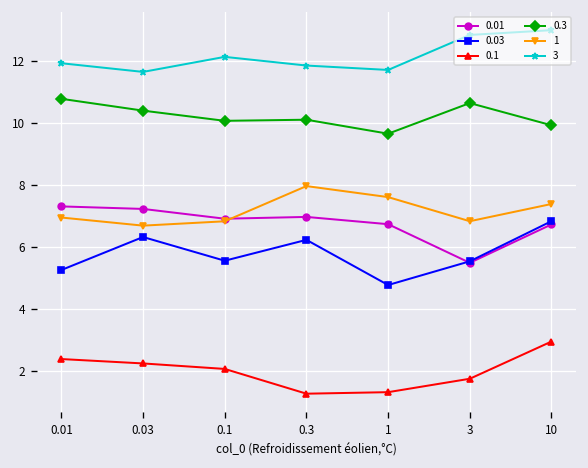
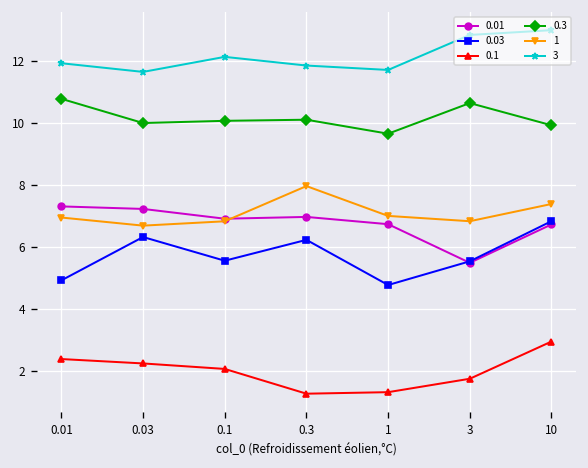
  {
    "0.01": {
      "0.01": 7.3,
      "0.03": 7.2,
      "0.3": 7.0,
      "1": 6.7,
      "10": 6.7
    },
    "0.03": {
-     "0.01": 5.3,
+     "0.01": 4.9,
      "0.03": 6.3,
      "0.1": 5.6,
      "0.3": 6.2,
      "1": 4.8,
      "10": 6.8
    },
    "0.1": {
      "0.01": 2.4,
      "0.03": 2.3,
      "0.1": 2.1,
      "0.3": 1.3,
      "1": 1.3,
      "3": 1.8,
      "10": 3.0
    },
    "0.3": {
      "0.01": 10.8,
-     "0.03": 10.4,
+     "0.03": 10.0,
      "0.1": 10.1,
      "0.3": 10.1,
      "1": 9.7,
      "3": 10.7,
      "10": 9.9
    },
    "1": {
      "0.01": 7.0,
      "0.03": 6.7,
      "0.3": 8.0,
-     "1": 7.6,
+     "1": 7.0,
      "3": 6.8,
      "10": 7.4
    },
    "3": {
      "0.01": 11.9,
      "0.03": 11.7,
      "0.1": 12.1,
      "0.3": 11.9,
      "1": 11.7
    }
  }
